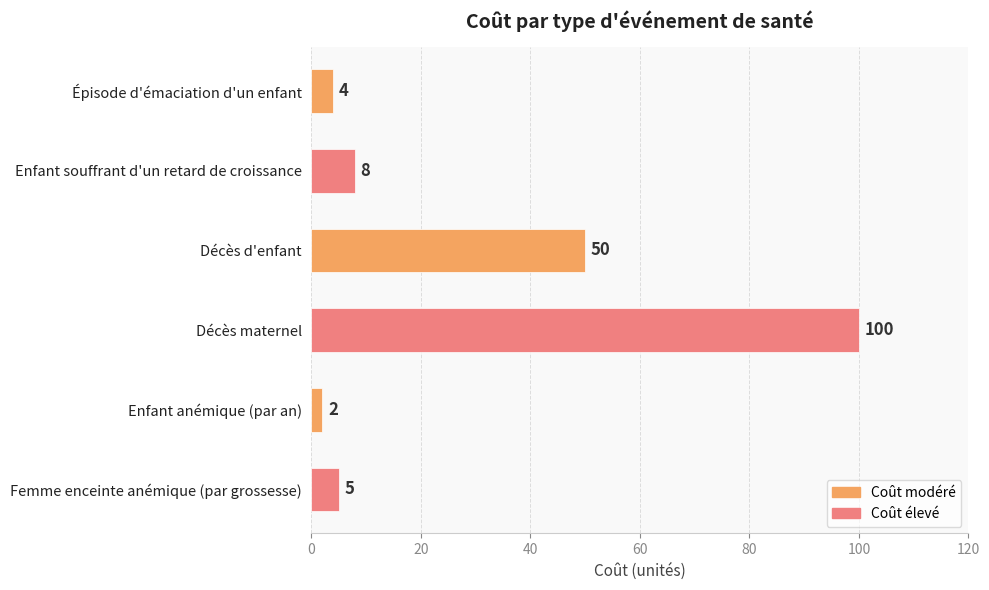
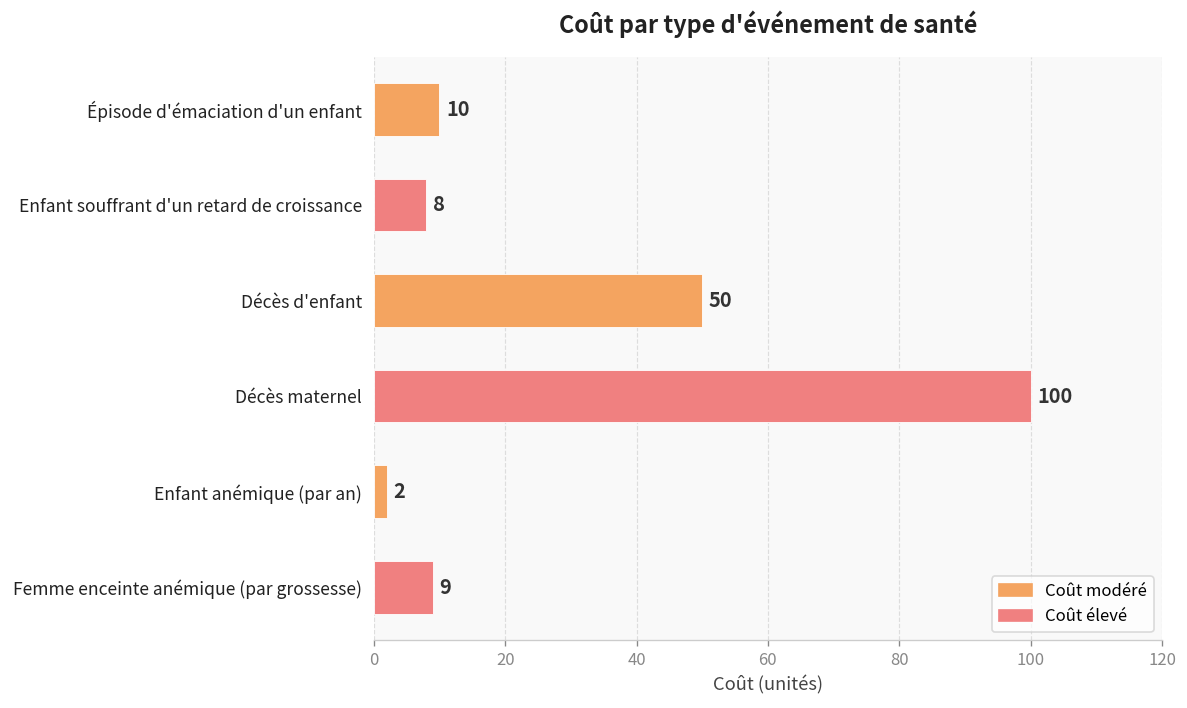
  {
-   "Épisode d'émaciation d'un enfant": 4,
+   "Épisode d'émaciation d'un enfant": 10,
    "Enfant souffrant d'un retard de croissance": 8,
    "Décès d'enfant": 50,
    "Décès maternel": 100,
    "Enfant anémique (par an)": 2,
-   "Femme enceinte anémique (par grossesse)": 5
+   "Femme enceinte anémique (par grossesse)": 9
  }
